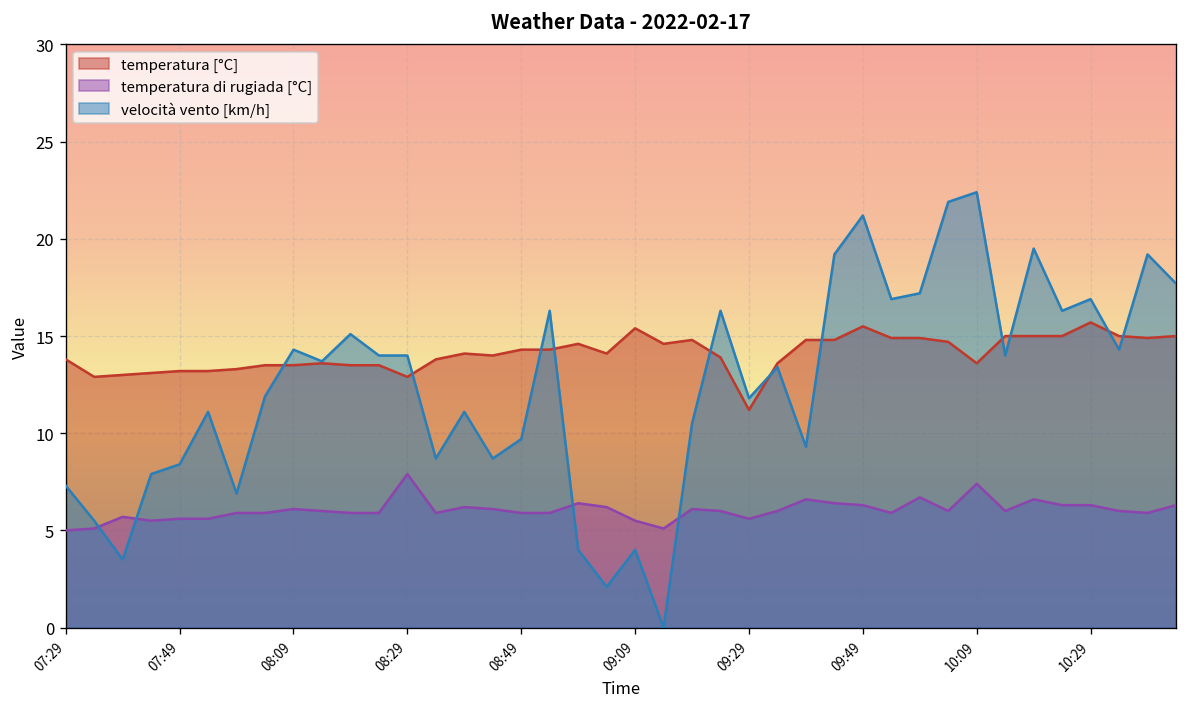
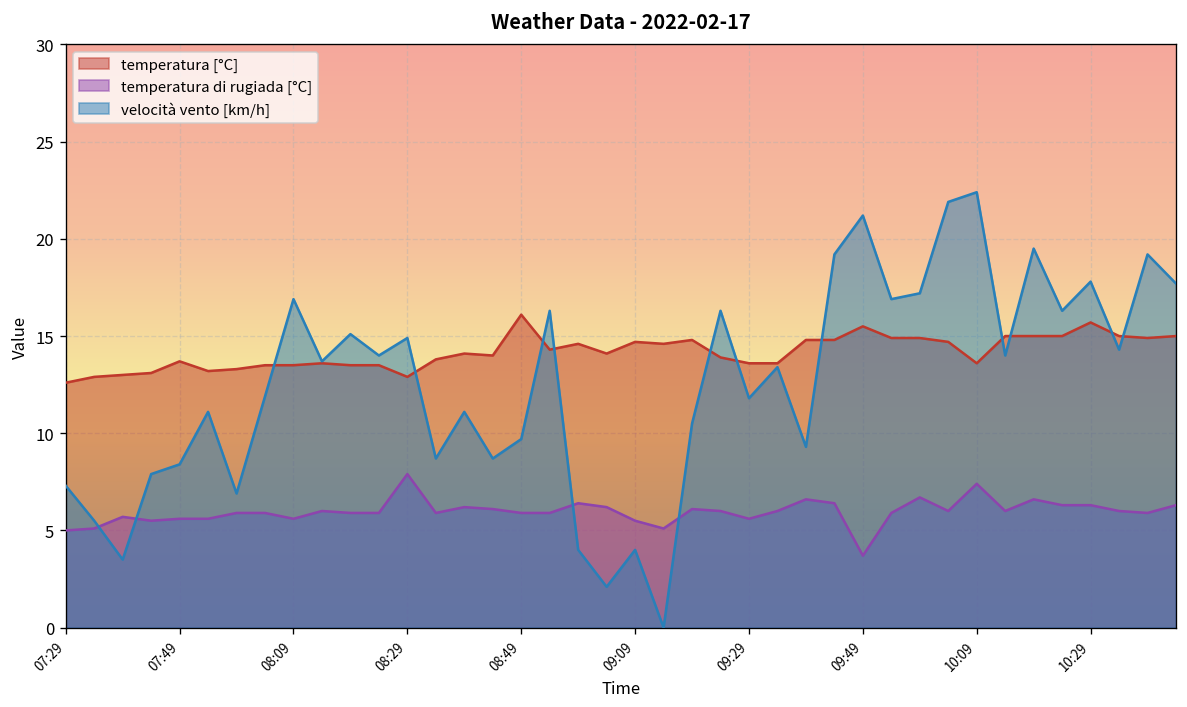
  {
    "temperatura [°C]": {
-     "07:29": 13.8,
-     "07:49": 13.2,
+     "07:29": 12.6,
+     "07:49": 13.7,
      "08:09": 13.5,
      "08:29": 12.9,
-     "08:49": 14.3,
-     "09:09": 15.4,
-     "09:29": 11.2,
+     "08:49": 16.1,
+     "09:09": 14.7,
+     "09:29": 13.6,
      "09:49": 15.5,
      "10:09": 13.6,
      "10:29": 15.7
    },
    "temperatura di rugiada [°C]": {
      "07:29": 5.0,
      "07:49": 5.6,
-     "08:09": 6.1,
+     "08:09": 5.6,
      "08:29": 7.9,
      "08:49": 5.9,
      "09:09": 5.5,
      "09:29": 5.6,
-     "09:49": 6.3,
+     "09:49": 3.7,
      "10:09": 7.4,
      "10:29": 6.3
    },
    "velocità vento [km/h]": {
      "07:29": 7.3,
      "07:49": 8.4,
-     "08:09": 14.3,
-     "08:29": 14.0,
+     "08:09": 16.9,
+     "08:29": 14.9,
      "08:49": 9.7,
      "09:09": 4.0,
      "09:29": 11.8,
      "09:49": 21.2,
      "10:09": 22.4,
-     "10:29": 16.9
+     "10:29": 17.8
    }
  }
